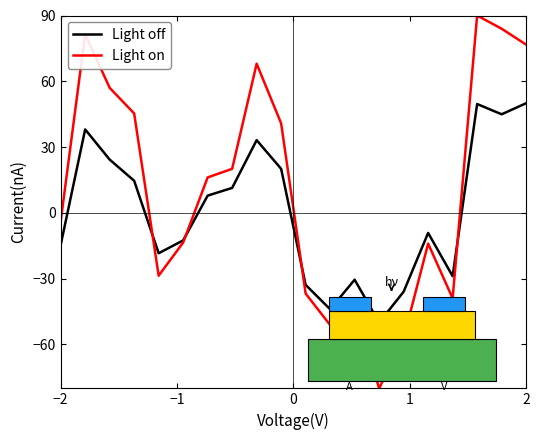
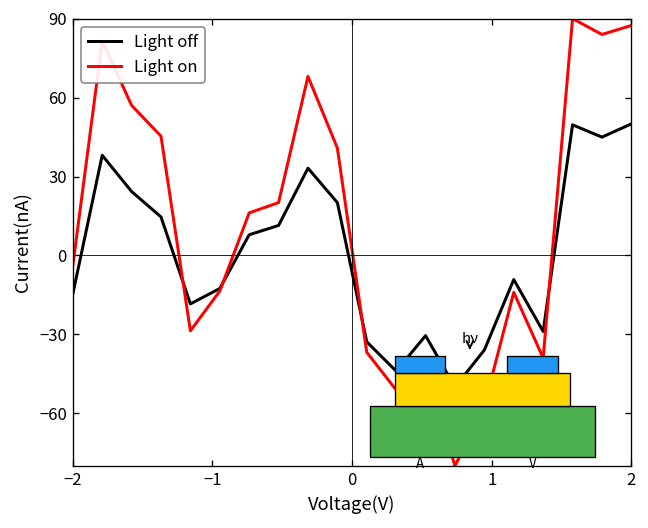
  {
    "Light off": {
      "−2": -15,
      "2": 50
    },
    "Light on": {
      "−2": -4,
-     "2": 77
+     "2": 87
    }
  }
